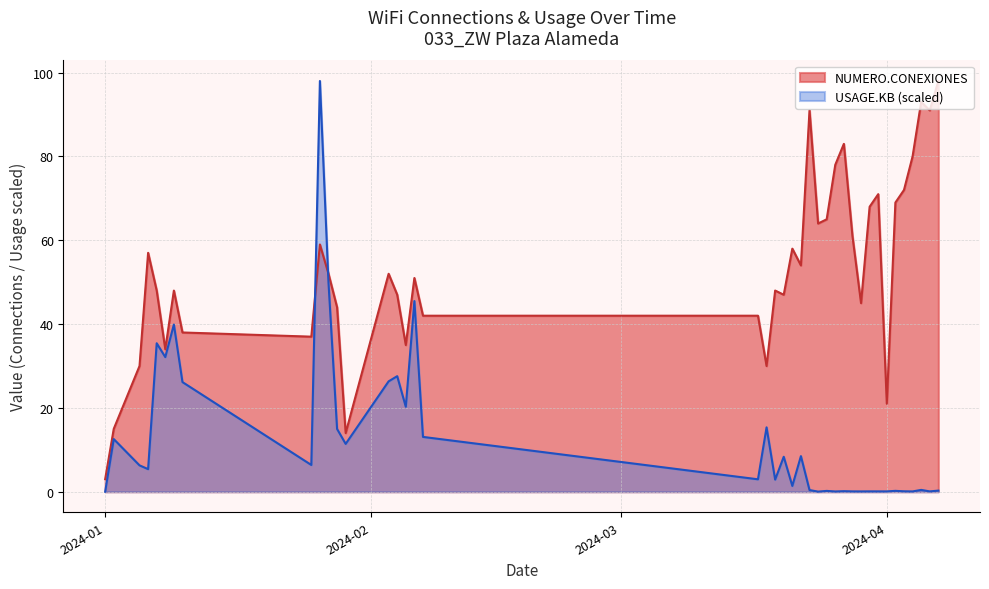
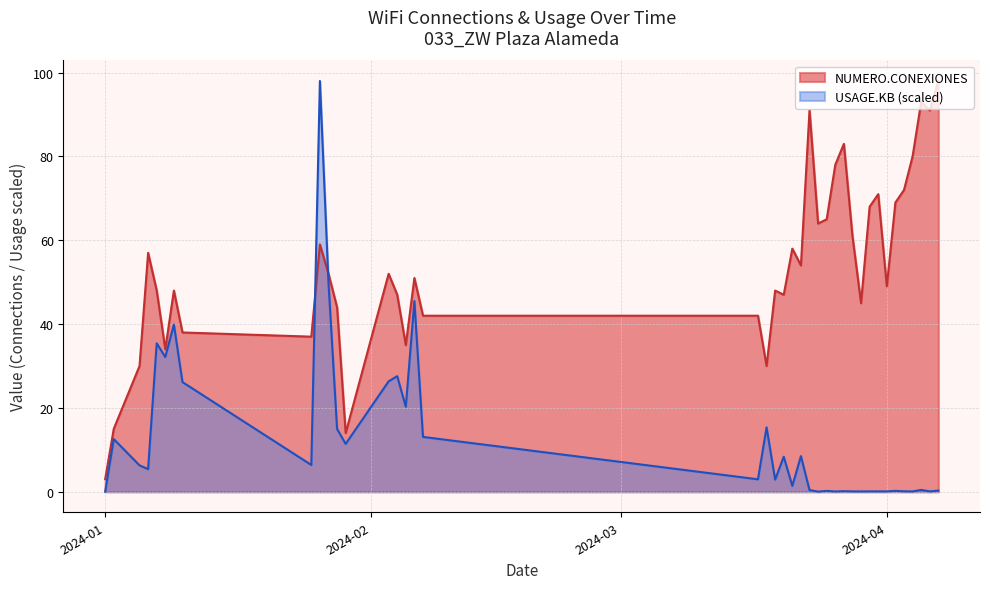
  {
    "NUMERO.CONEXIONES": {
      "2024-01": 3,
-     "2024-04": 21
+     "2024-04": 49
    },
    "USAGE.KB (scaled)": {
      "2024-01": 0,
      "2024-04": 0
    }
  }
